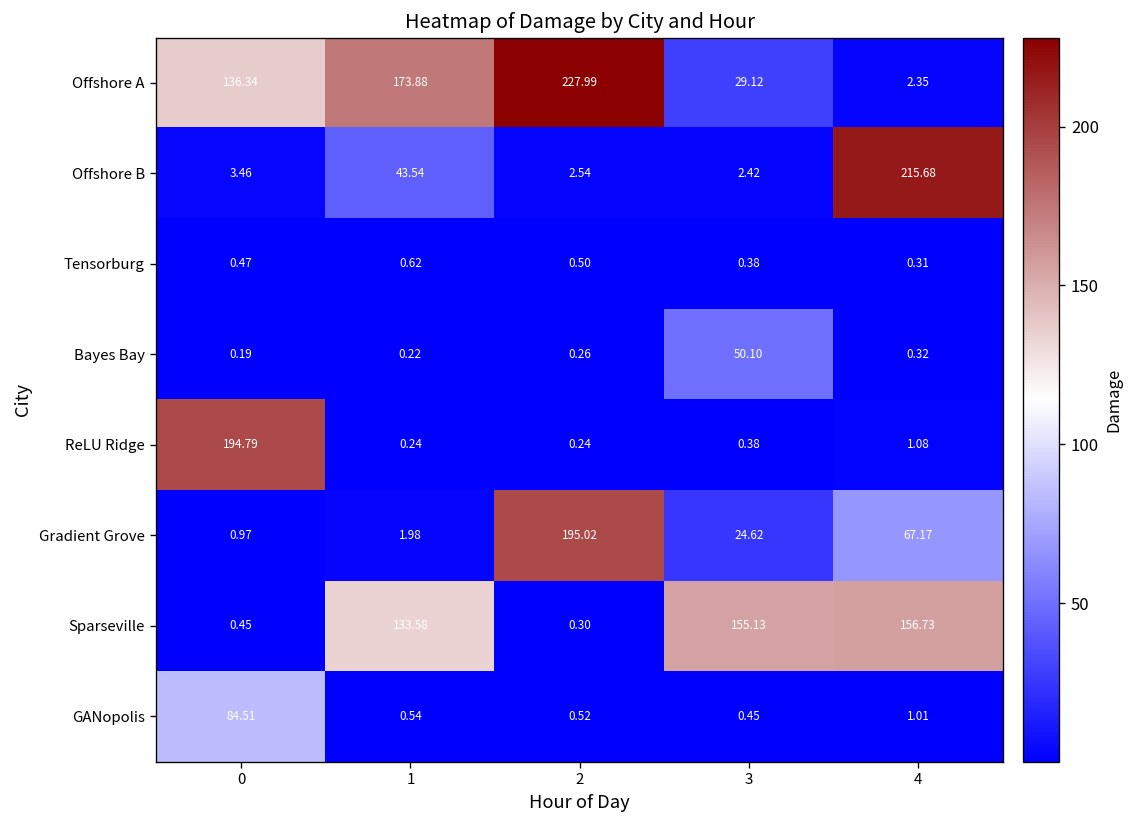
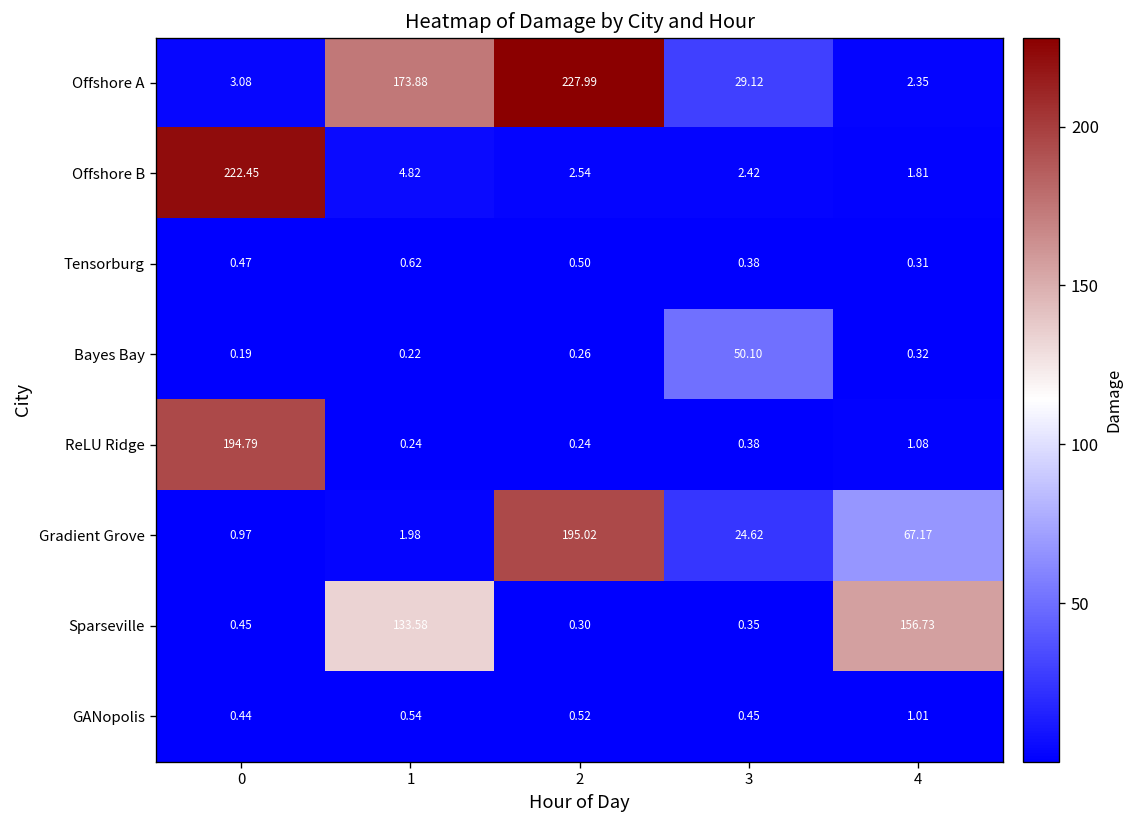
  {
    "Offshore A": {
-     "0": 136.34,
+     "0": 3.08,
      "1": 173.88,
      "2": 227.99,
      "3": 29.12,
      "4": 2.35
    },
    "Offshore B": {
-     "0": 3.46,
-     "1": 43.54,
+     "0": 222.45,
+     "1": 4.82,
      "2": 2.54,
      "3": 2.42,
-     "4": 215.68
+     "4": 1.81
    },
    "Tensorburg": {
      "0": 0.47,
      "1": 0.62,
      "2": 0.50,
      "3": 0.38,
      "4": 0.31
    },
    "Bayes Bay": {
      "0": 0.19,
      "1": 0.22,
      "2": 0.26,
      "3": 50.10,
      "4": 0.32
    },
    "ReLU Ridge": {
      "0": 194.79,
      "1": 0.24,
      "2": 0.24,
      "3": 0.38,
      "4": 1.08
    },
    "Gradient Grove": {
      "0": 0.97,
      "1": 1.98,
      "2": 195.02,
      "3": 24.62,
      "4": 67.17
    },
    "Sparseville": {
      "0": 0.45,
      "2": 0.30,
-     "3": 155.13,
+     "3": 0.35,
      "4": 156.73
    },
    "GANopolis": {
-     "0": 84.51,
+     "0": 0.44,
      "1": 0.54,
      "2": 0.52,
      "3": 0.45,
      "4": 1.01
    }
  }
